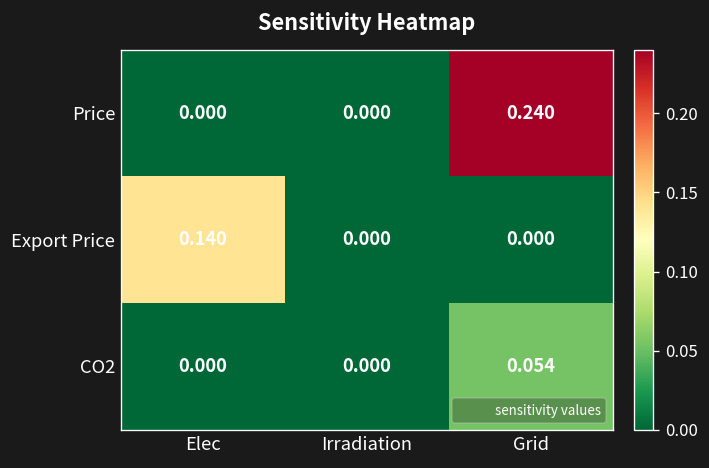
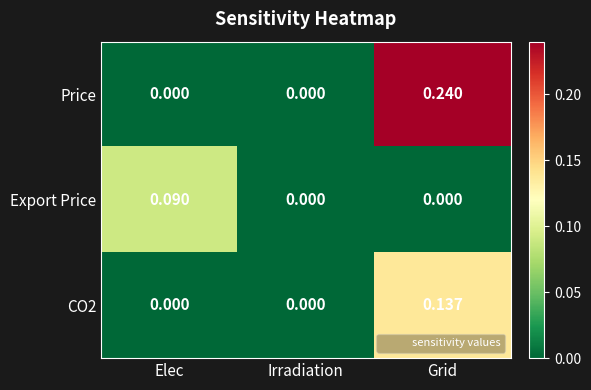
  {
    "Price": {
      "Elec": 0.000,
      "Irradiation": 0.000,
      "Grid": 0.240
    },
    "Export Price": {
-     "Elec": 0.140,
+     "Elec": 0.090,
      "Irradiation": 0.000,
      "Grid": 0.000
    },
    "CO2": {
      "Elec": 0.000,
      "Irradiation": 0.000,
-     "Grid": 0.054
+     "Grid": 0.137
    }
  }
